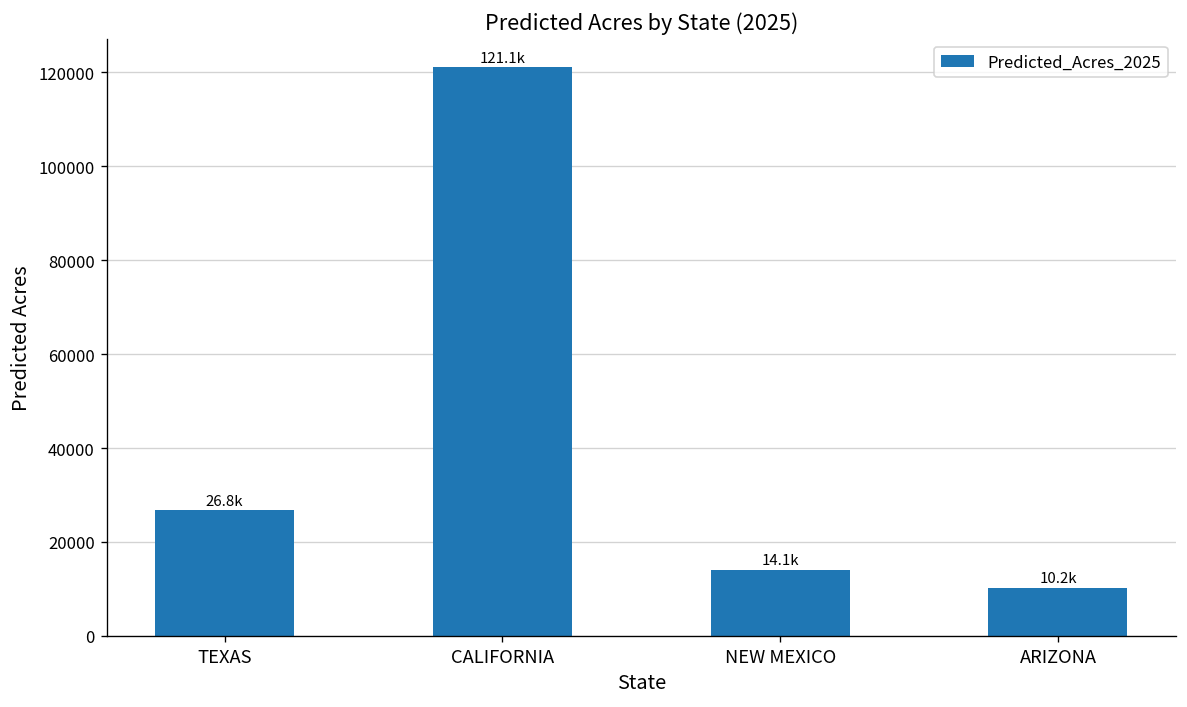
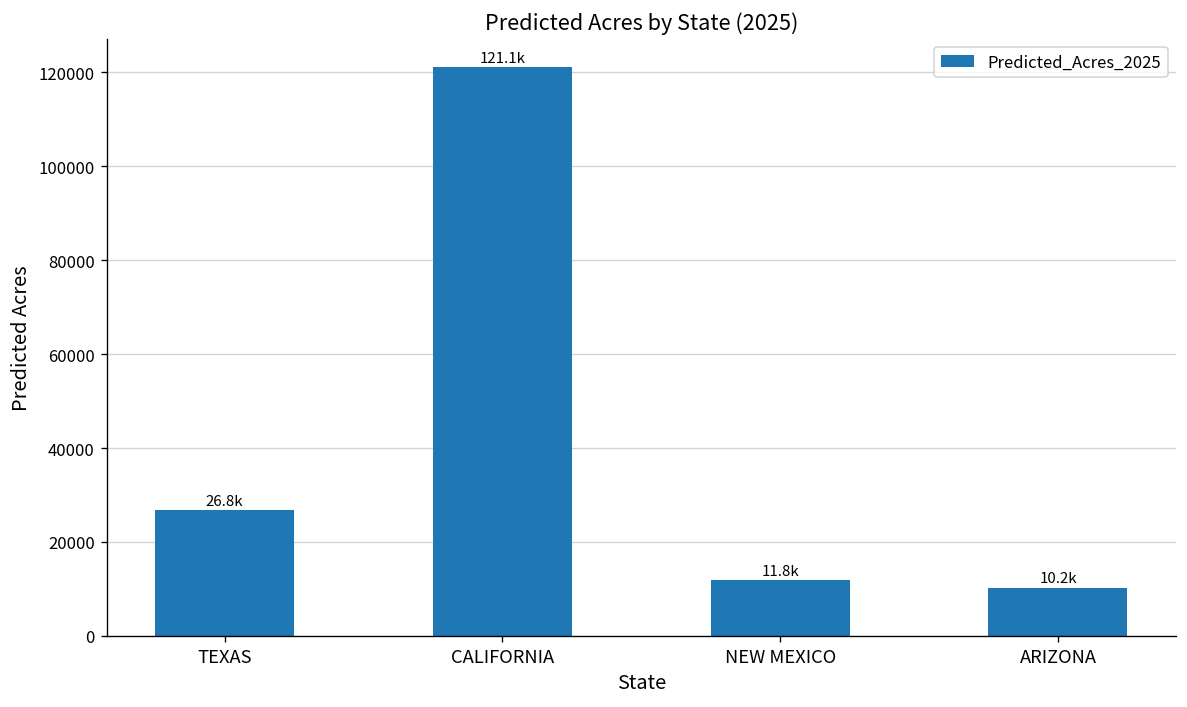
  {
    "TEXAS": "26.8k",
    "CALIFORNIA": "121.1k",
-   "NEW MEXICO": "14.1k",
+   "NEW MEXICO": "11.8k",
    "ARIZONA": "10.2k"
  }
